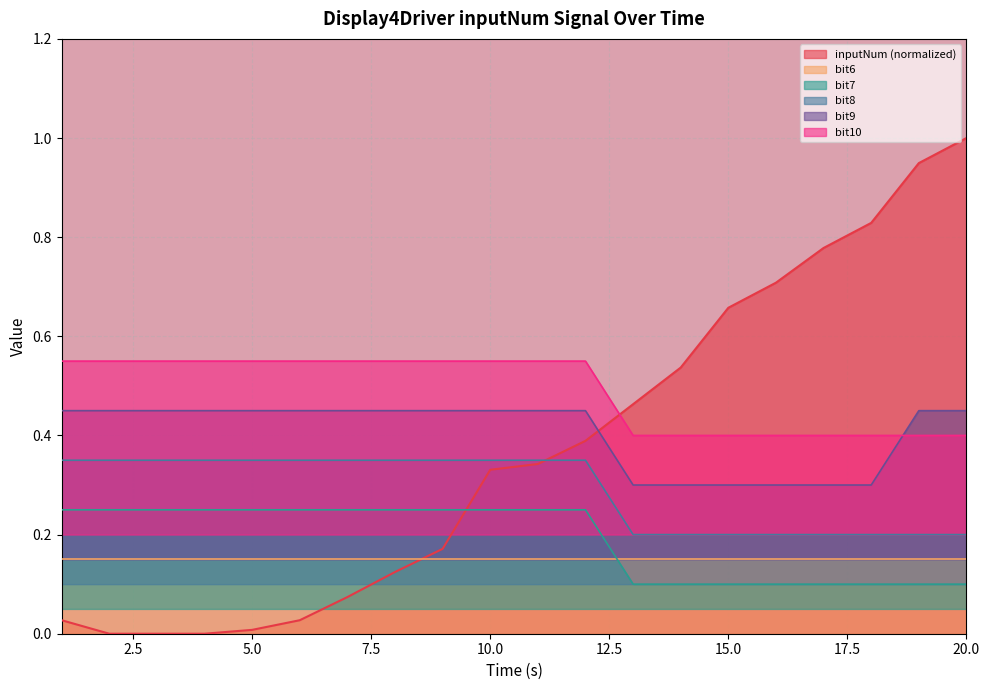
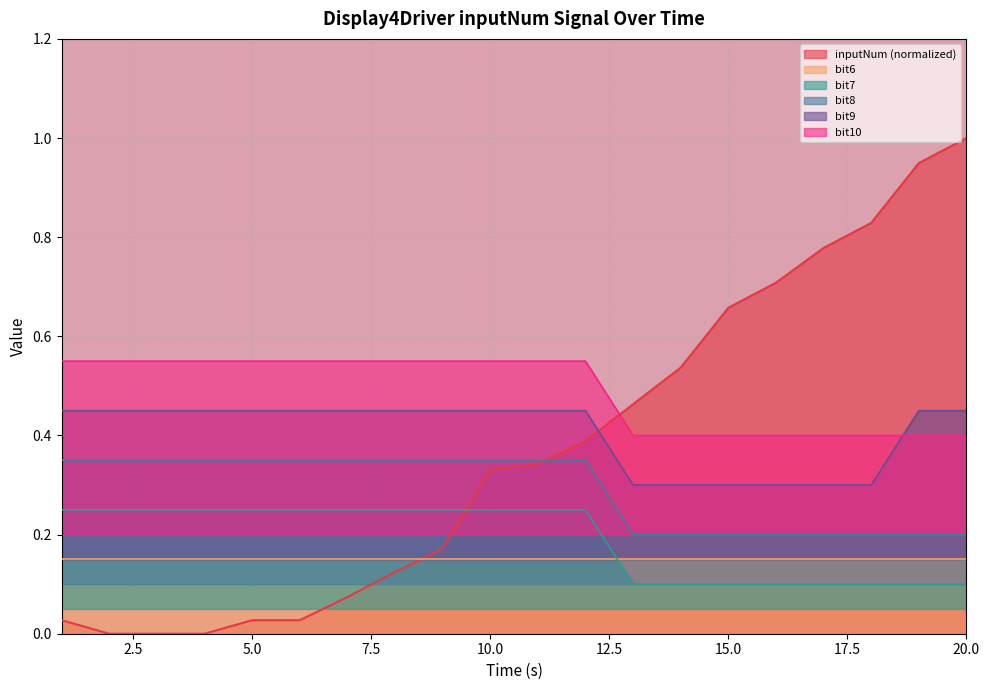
  {
    "inputNum (normalized)": {
-     "5.0": 0.01,
+     "5.0": 0.03,
      "10.0": 0.33,
      "15.0": 0.66,
      "20.0": 1.00
    },
    "bit6": {
      "5.0": 0.15,
      "10.0": 0.15,
      "15.0": 0.15,
      "20.0": 0.15
    },
    "bit10": {
      "5.0": 0.55,
      "10.0": 0.55,
      "15.0": 0.20,
      "20.0": 0.20
    }
  }
